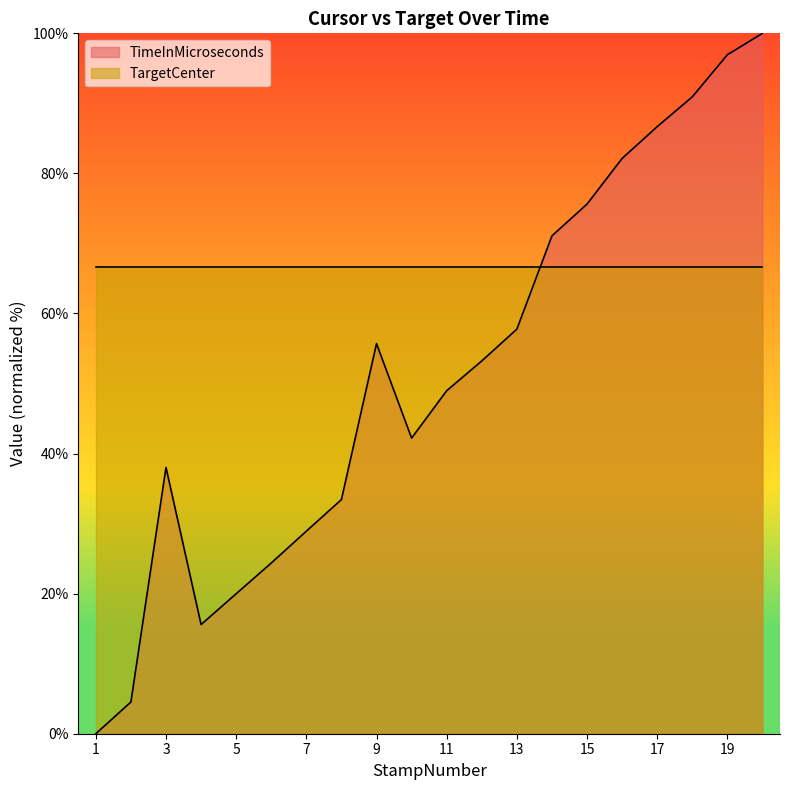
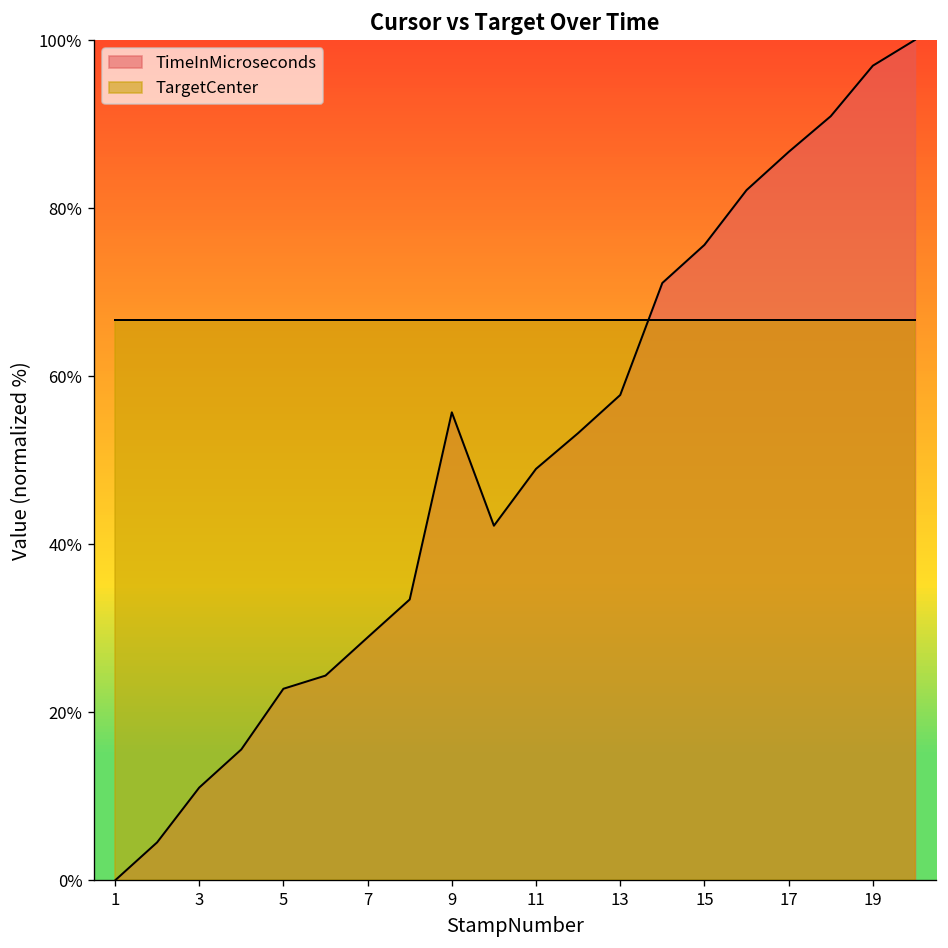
  {
    "TimeInMicroseconds": {
      "1": "0%",
-     "3": "38%",
-     "5": "20%",
+     "3": "11%",
+     "5": "23%",
      "7": "29%",
      "9": "56%",
      "11": "49%",
      "13": "58%",
      "15": "76%",
      "17": "87%",
      "19": "97%"
    },
    "TargetCenter": {
      "1": "67%",
      "3": "67%",
      "5": "67%",
      "7": "67%",
      "9": "67%",
      "11": "67%",
      "13": "67%",
      "15": "67%",
      "17": "67%",
      "19": "67%"
    }
  }
